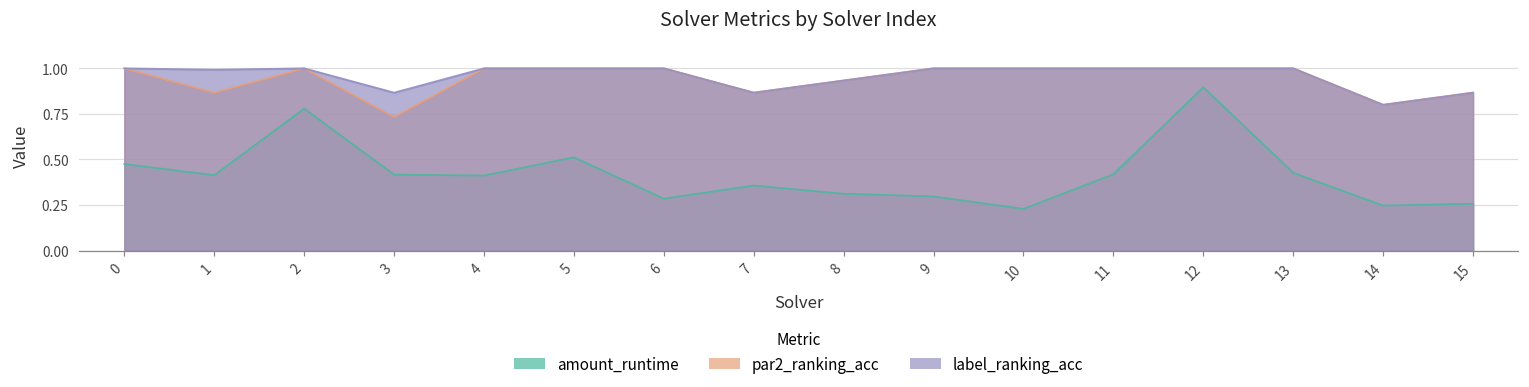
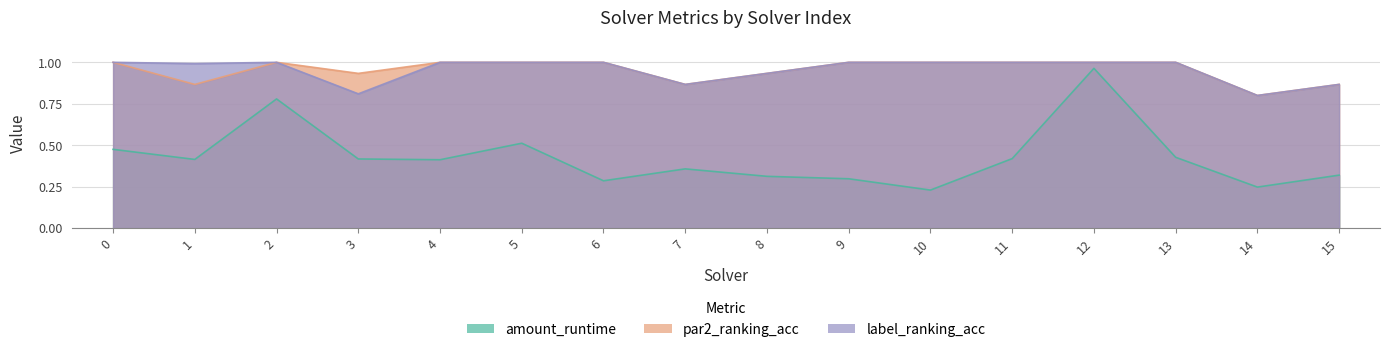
  {
    "amount_runtime": {
      "0": 0.47,
      "1": 0.41,
      "2": 0.78,
      "3": 0.42,
      "4": 0.41,
      "5": 0.51,
      "6": 0.29,
      "7": 0.36,
      "8": 0.31,
      "9": 0.30,
      "10": 0.23,
      "11": 0.42,
-     "12": 0.90,
+     "12": 0.96,
      "13": 0.43,
      "14": 0.25,
-     "15": 0.26
+     "15": 0.32
    },
    "par2_ranking_acc": {
      "1": 0.87,
-     "3": 0.73
+     "3": 0.93
    },
    "label_ranking_acc": {
      "1": 0.99,
-     "3": 0.87
+     "3": 0.81
    }
  }
